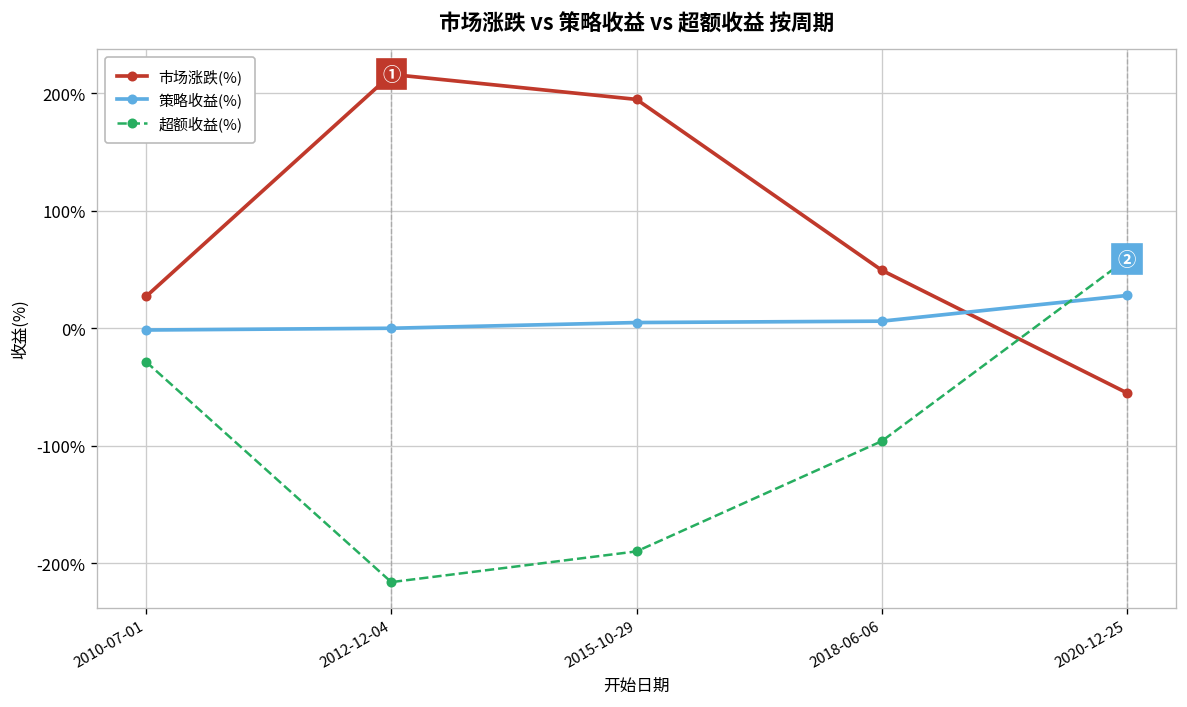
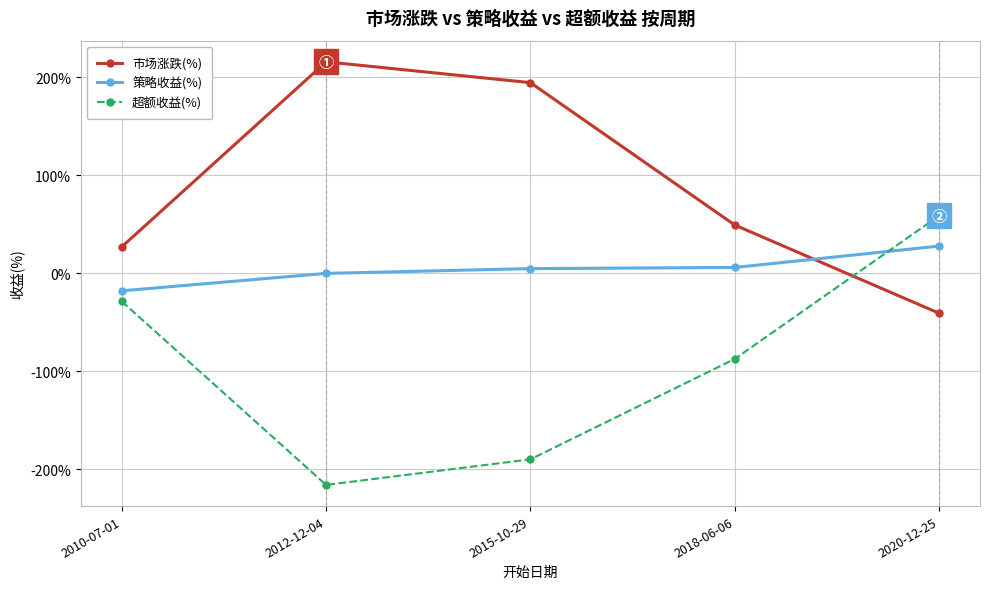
  {
    "市场涨跌(%)": {
      "2010-07-01": "30%",
      "2015-10-29": "190%",
      "2018-06-06": "50%",
-     "2020-12-25": "-50%"
+     "2020-12-25": "-40%"
    },
    "策略收益(%)": {
-     "2010-07-01": "0%",
+     "2010-07-01": "-20%",
      "2012-12-04": "0%",
      "2015-10-29": "0%",
      "2018-06-06": "10%",
      "2020-12-25": "30%"
    },
    "超额收益(%)": {
      "2010-07-01": "-30%",
      "2012-12-04": "-220%",
      "2015-10-29": "-190%",
-     "2018-06-06": "-100%"
+     "2018-06-06": "-90%"
    }
  }
